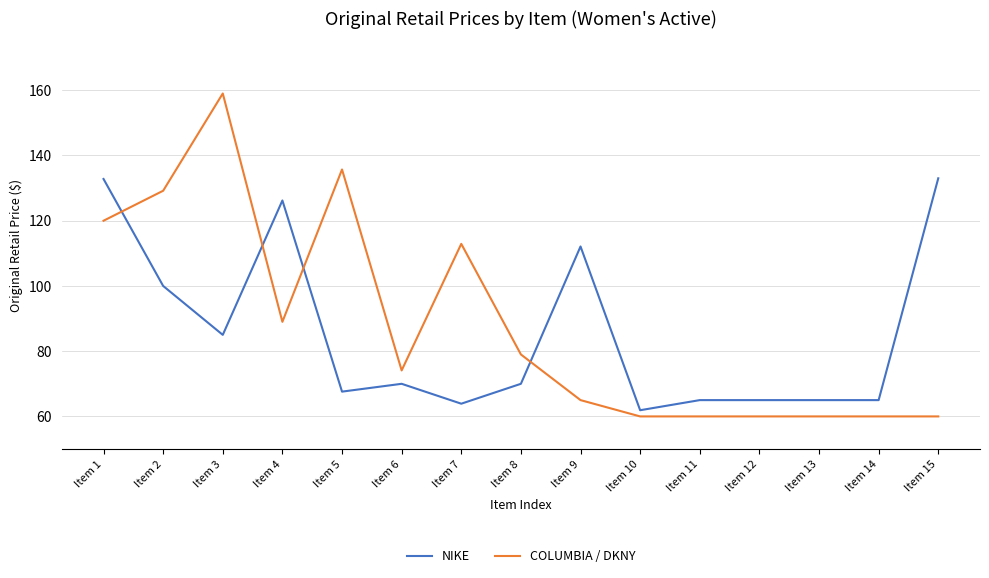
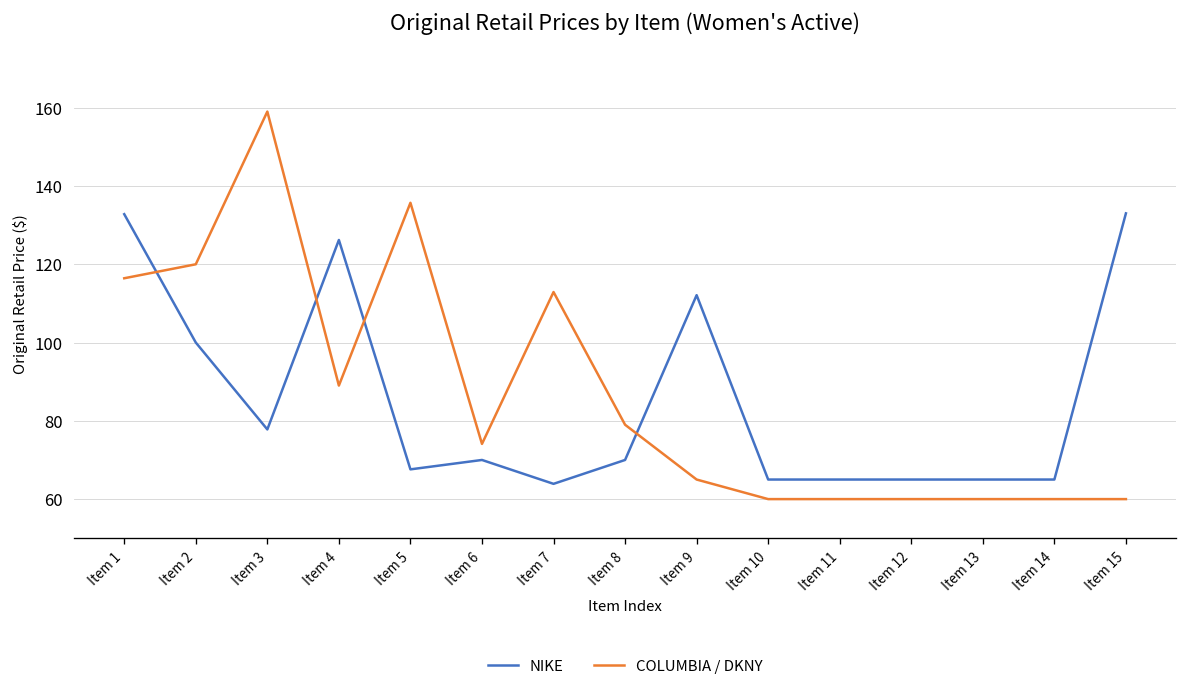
  {
    "NIKE": {
      "Item 1": 133,
      "Item 2": 100,
-     "Item 3": 85,
+     "Item 3": 78,
      "Item 4": 126,
      "Item 5": 68,
      "Item 6": 70,
      "Item 7": 64,
      "Item 8": 70,
      "Item 9": 112,
-     "Item 10": 62,
+     "Item 10": 65,
      "Item 11": 65,
      "Item 12": 65,
      "Item 13": 65,
      "Item 14": 65,
      "Item 15": 133
    },
    "COLUMBIA / DKNY": {
-     "Item 1": 120,
-     "Item 2": 129,
+     "Item 1": 116,
+     "Item 2": 120,
      "Item 3": 159,
      "Item 4": 89,
      "Item 5": 136,
      "Item 6": 74,
      "Item 7": 113,
      "Item 8": 79,
      "Item 9": 65,
      "Item 10": 60,
      "Item 11": 60,
      "Item 12": 60,
      "Item 13": 60,
      "Item 14": 60,
      "Item 15": 60
    }
  }
